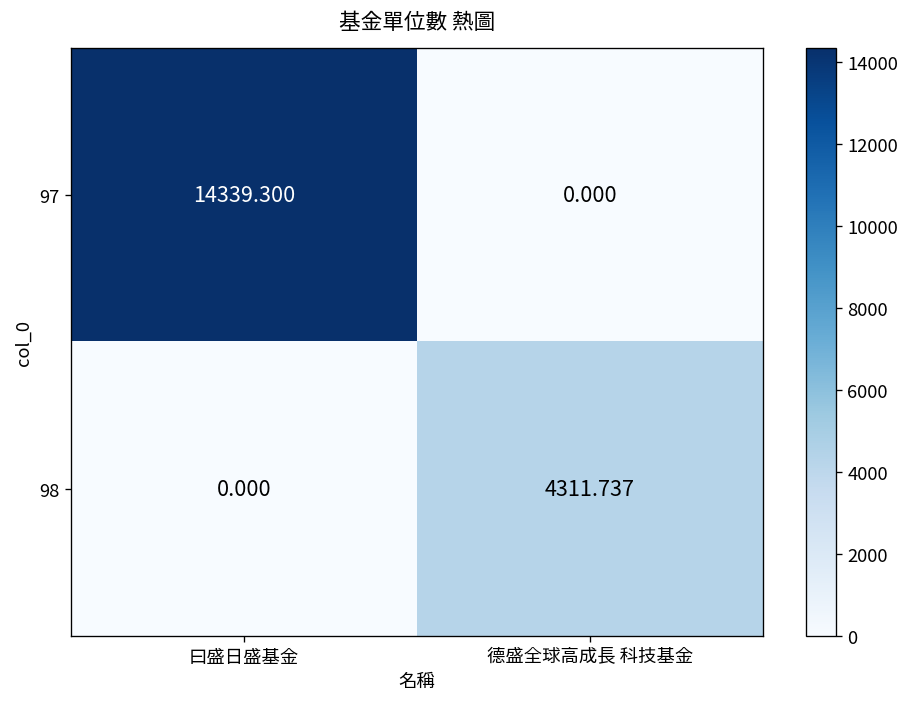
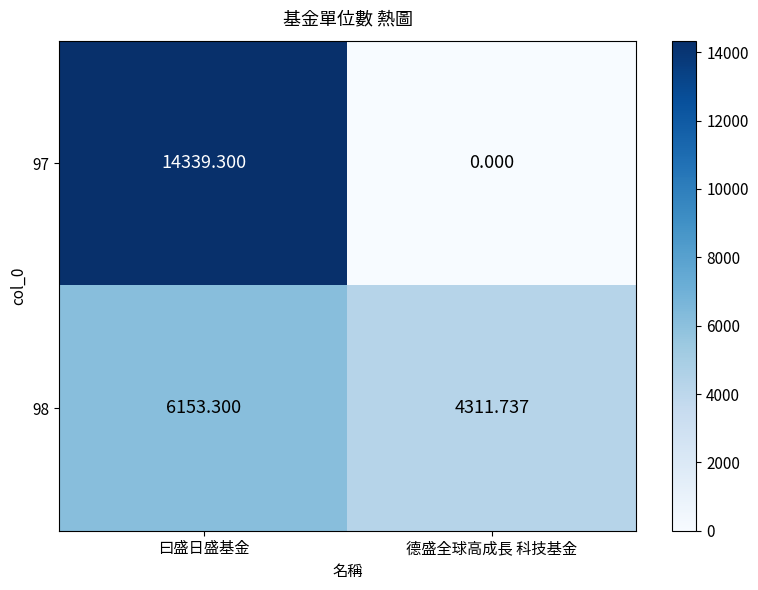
  {
    "97": {
      "曰盛日盛基金": 14339.300,
      "德盛全球高成長 科技基金": 0.000
    },
    "98": {
-     "曰盛日盛基金": 0.000,
+     "曰盛日盛基金": 6153.300,
      "德盛全球高成長 科技基金": 4311.737
    }
  }
